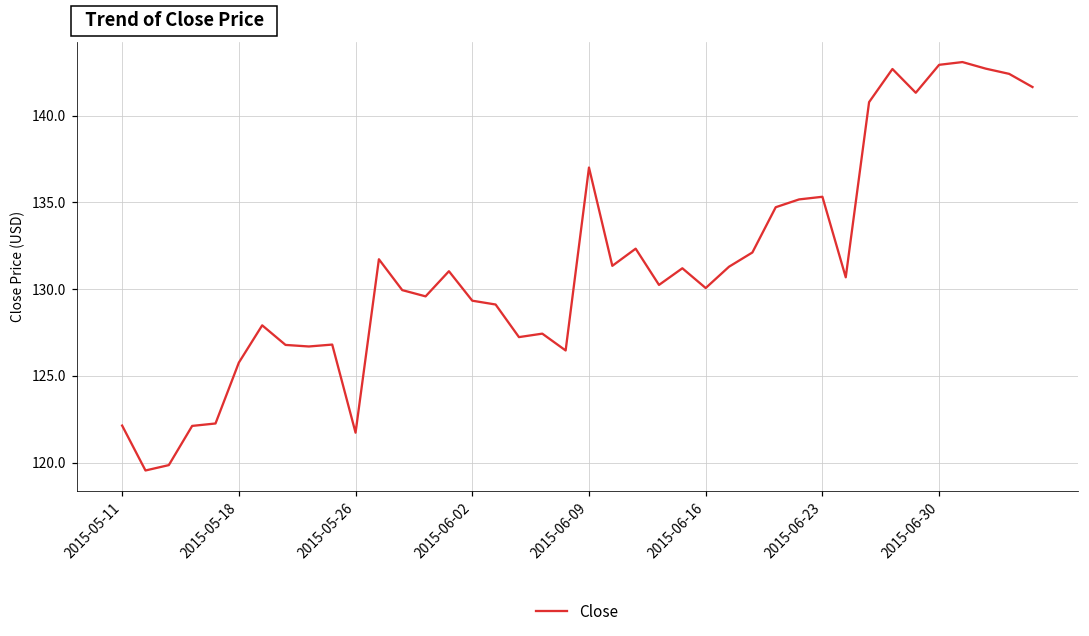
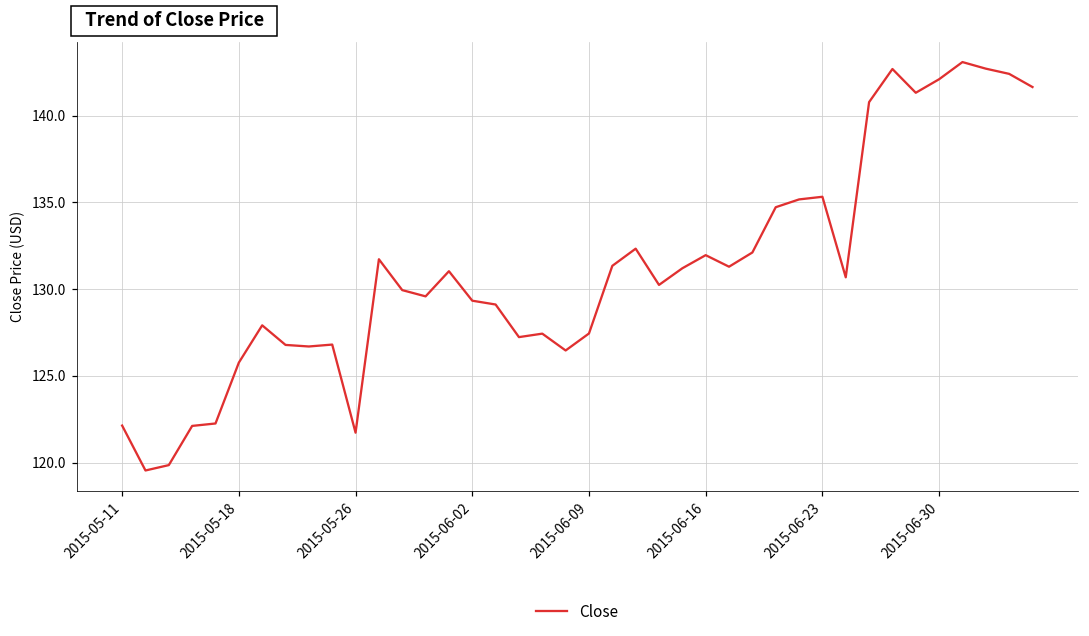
  {
    "2015-05-11": 122.1,
    "2015-05-18": 125.8,
    "2015-05-26": 121.7,
    "2015-06-02": 129.3,
-   "2015-06-09": 137.0,
-   "2015-06-16": 130.1,
+   "2015-06-09": 127.4,
+   "2015-06-16": 132.0,
    "2015-06-23": 135.3,
-   "2015-06-30": 142.9
+   "2015-06-30": 142.1
  }
